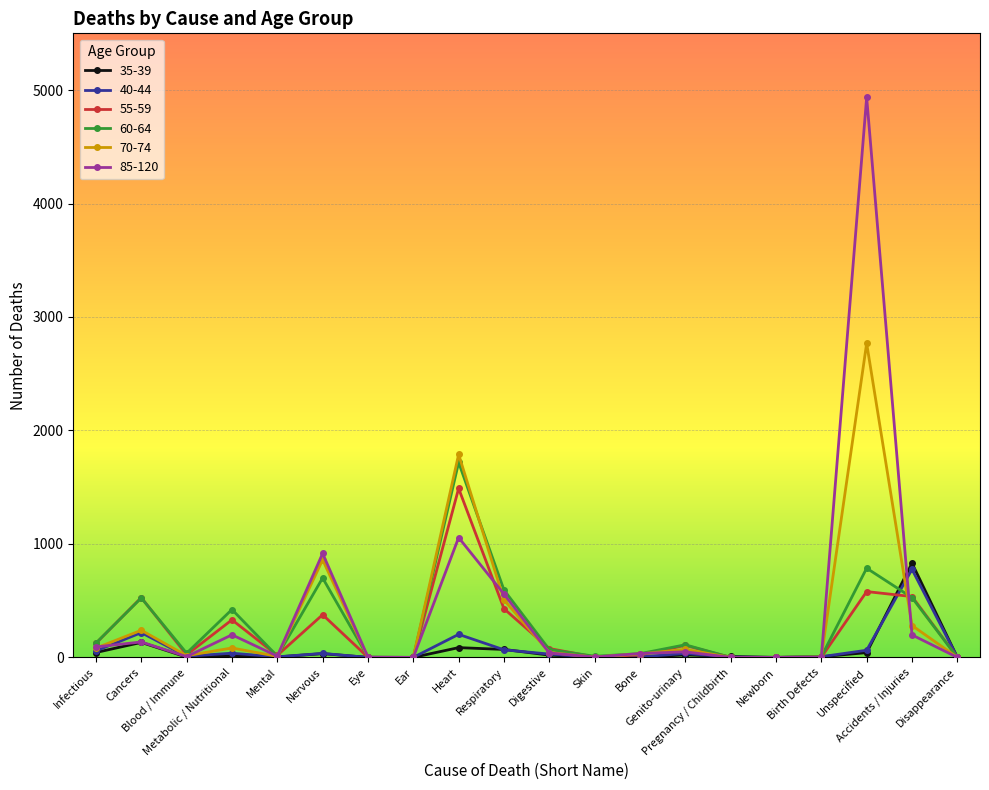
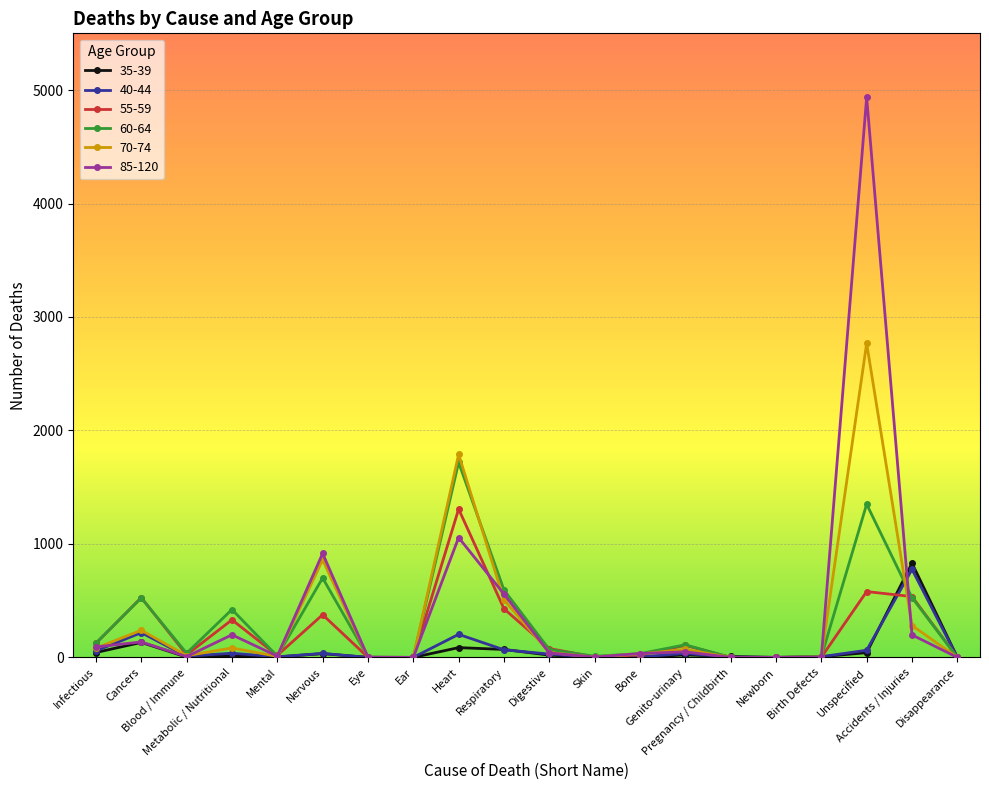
  {
    "35-39": {
      "Heart": 90,
      "Accidents / Injuries": 830
    },
    "40-44": {
      "Heart": 200,
      "Accidents / Injuries": 780
    },
    "55-59": {
      "Metabolic / Nutritional": 330,
      "Nervous": 380,
-     "Heart": 1490,
+     "Heart": 1310,
      "Respiratory": 430,
      "Unspecified": 580
    },
    "60-64": {
      "Metabolic / Nutritional": 420,
      "Nervous": 700,
      "Heart": 1720,
      "Respiratory": 590,
-     "Unspecified": 790
+     "Unspecified": 1350
    },
    "70-74": {
      "Metabolic / Nutritional": 80,
      "Nervous": 860,
      "Heart": 1790,
      "Respiratory": 510,
      "Unspecified": 2770,
      "Accidents / Injuries": 280
    },
    "85-120": {
      "Metabolic / Nutritional": 200,
      "Nervous": 920,
      "Heart": 1060,
      "Respiratory": 560,
      "Unspecified": 4940,
      "Accidents / Injuries": 200
    }
  }
